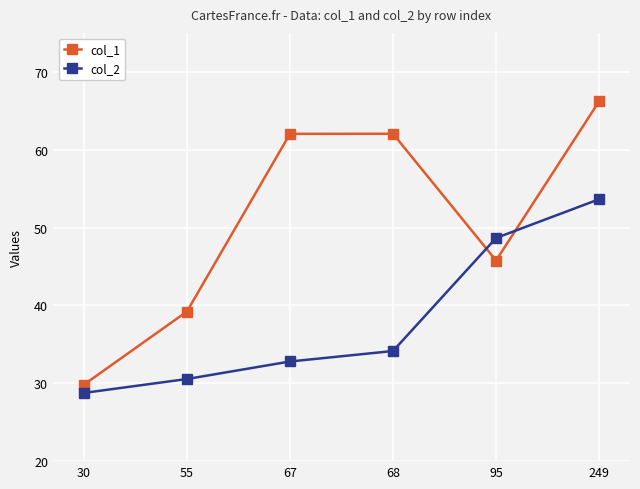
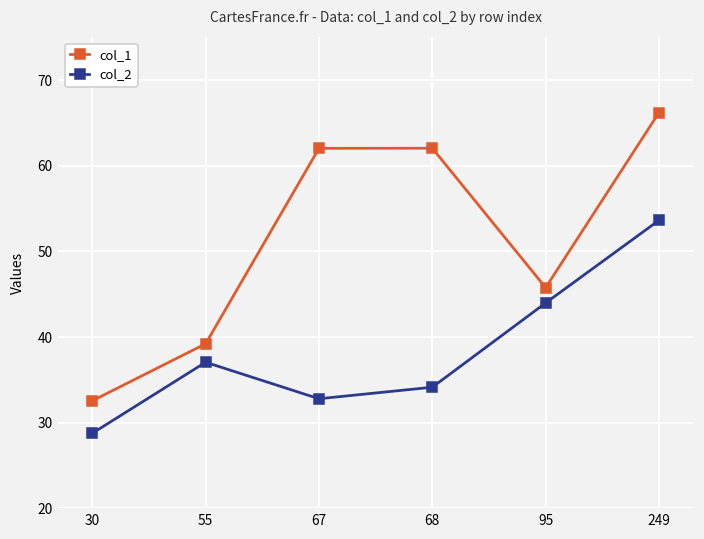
  {
    "col_1": {
-     "30": 30,
+     "30": 33,
      "55": 39,
      "67": 62,
      "68": 62,
      "95": 46,
      "249": 66
    },
    "col_2": {
      "30": 29,
-     "55": 31,
+     "55": 37,
      "67": 33,
      "68": 34,
-     "95": 49,
+     "95": 44,
      "249": 54
    }
  }
